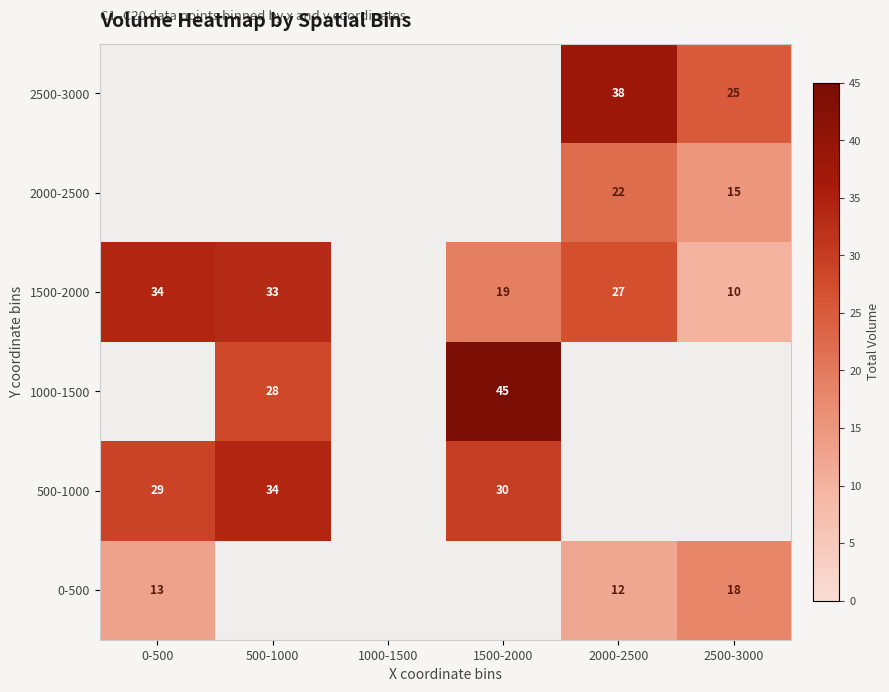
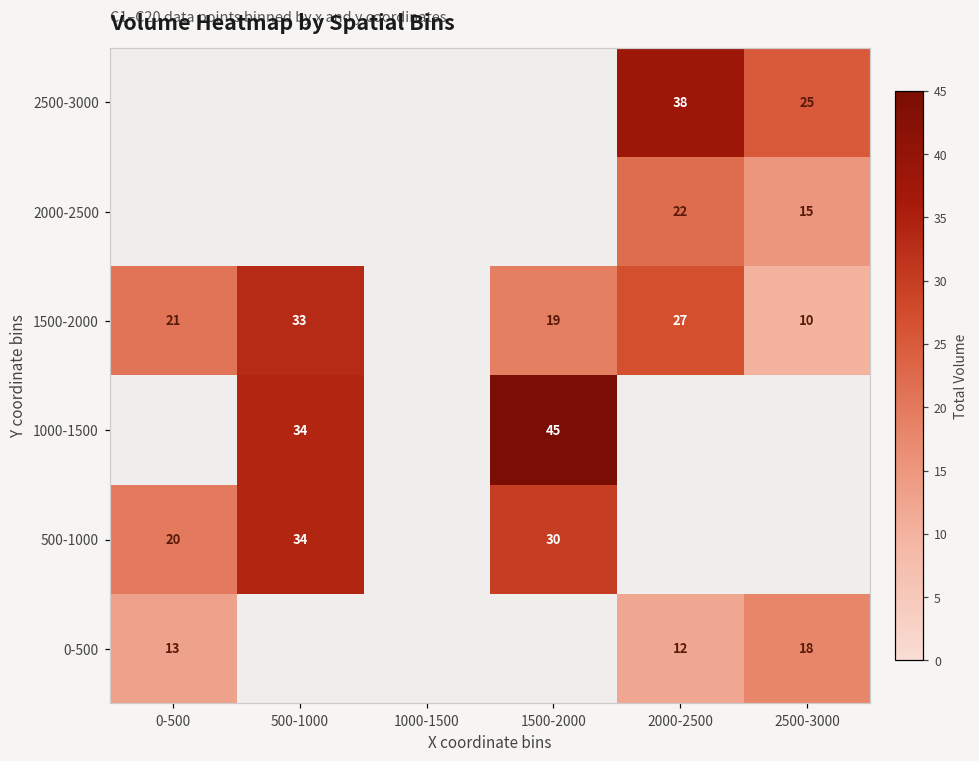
  {
    "2500-3000": {
      "2000-2500": 38,
      "2500-3000": 25
    },
    "2000-2500": {
      "2000-2500": 22,
      "2500-3000": 15
    },
    "1500-2000": {
-     "0-500": 34,
+     "0-500": 21,
      "500-1000": 33,
      "1500-2000": 19,
      "2000-2500": 27,
      "2500-3000": 10
    },
    "1000-1500": {
-     "500-1000": 28,
+     "500-1000": 34,
      "1500-2000": 45
    },
    "500-1000": {
-     "0-500": 29,
+     "0-500": 20,
      "500-1000": 34,
      "1500-2000": 30
    },
    "0-500": {
      "0-500": 13,
      "2000-2500": 12,
      "2500-3000": 18
    }
  }
